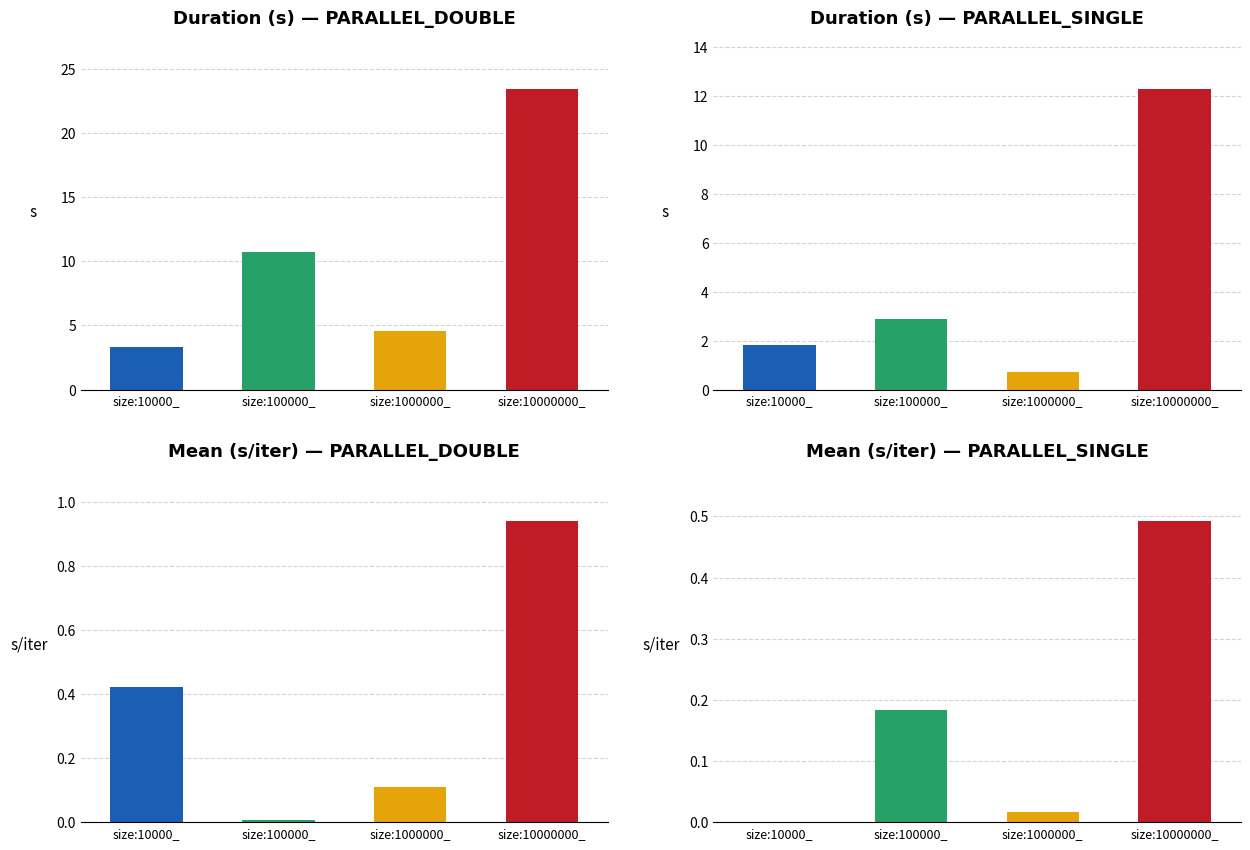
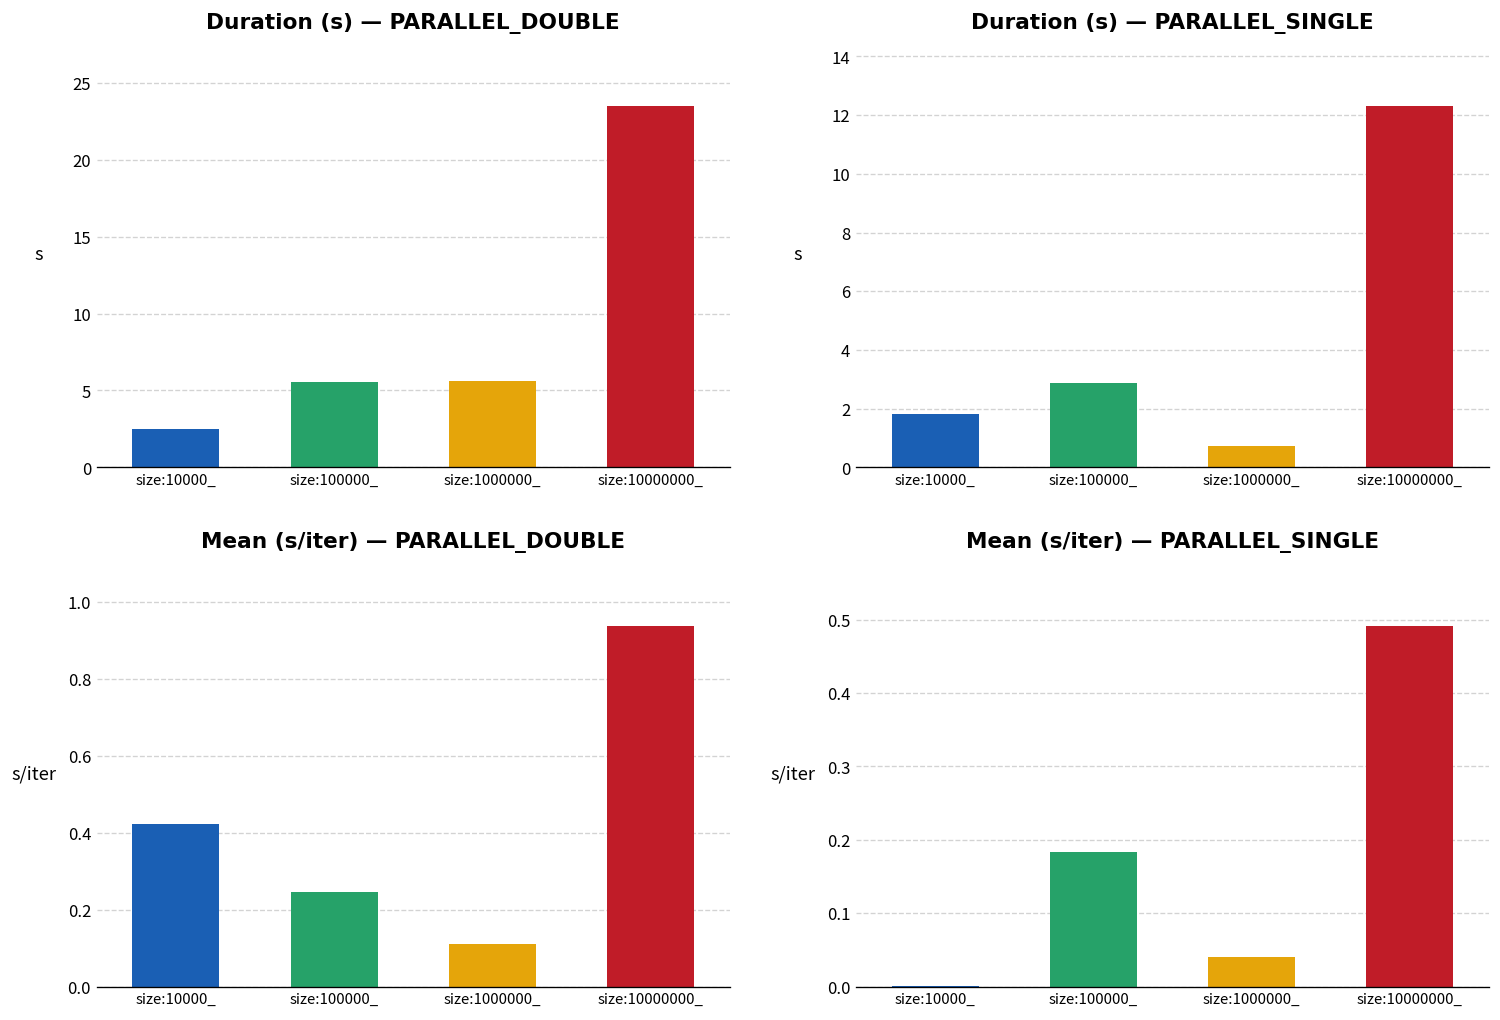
  {
    "Duration (s) — PARALLEL_DOUBLE": {
-     "size:10000_": 3.3,
-     "size:100000_": 10.7,
-     "size:1000000_": 4.6,
+     "size:10000_": 2.5,
+     "size:100000_": 5.6,
+     "size:1000000_": 5.6,
      "size:10000000_": 23.5
    },
    "Duration (s) — PARALLEL_SINGLE": {
      "size:10000_": 1.8,
      "size:100000_": 2.9,
      "size:1000000_": 0.7,
      "size:10000000_": 12.3
    },
    "Mean (s/iter) — PARALLEL_DOUBLE": {
      "size:10000_": 0.42,
-     "size:100000_": 0.01,
+     "size:100000_": 0.25,
      "size:1000000_": 0.11,
      "size:10000000_": 0.94
    },
    "Mean (s/iter) — PARALLEL_SINGLE": {
      "size:100000_": 0.18,
-     "size:1000000_": 0.02,
+     "size:1000000_": 0.04,
      "size:10000000_": 0.49
    }
  }
